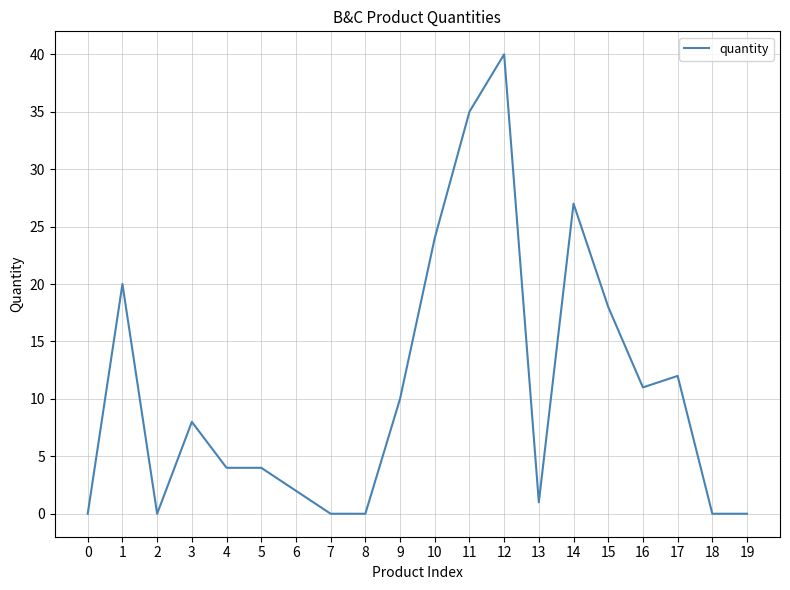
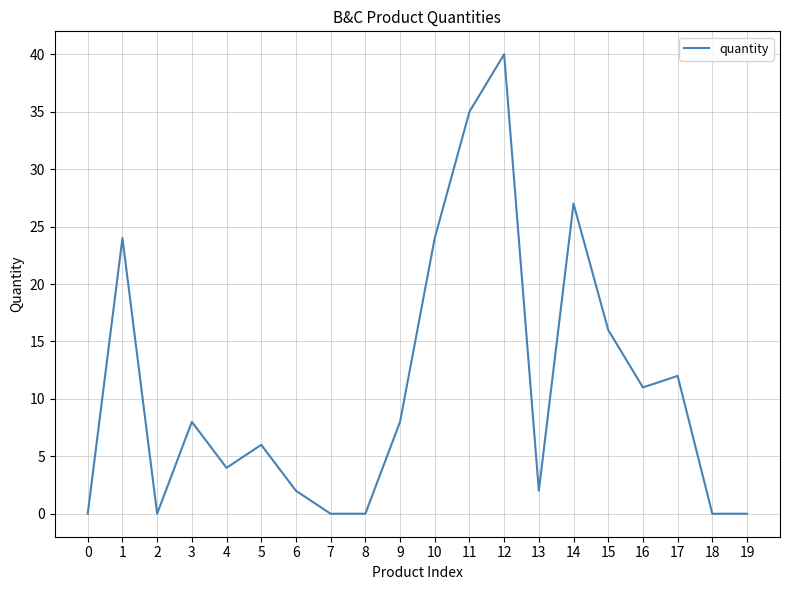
  {
    "0": 0,
-   "1": 20,
+   "1": 24,
    "2": 0,
    "3": 8,
    "4": 4,
-   "5": 4,
+   "5": 6,
    "6": 2,
    "7": 0,
    "8": 0,
-   "9": 10,
+   "9": 8,
    "10": 24,
    "11": 35,
    "12": 40,
-   "13": 1,
+   "13": 2,
    "14": 27,
-   "15": 18,
+   "15": 16,
    "16": 11,
    "17": 12,
    "18": 0,
    "19": 0
  }
